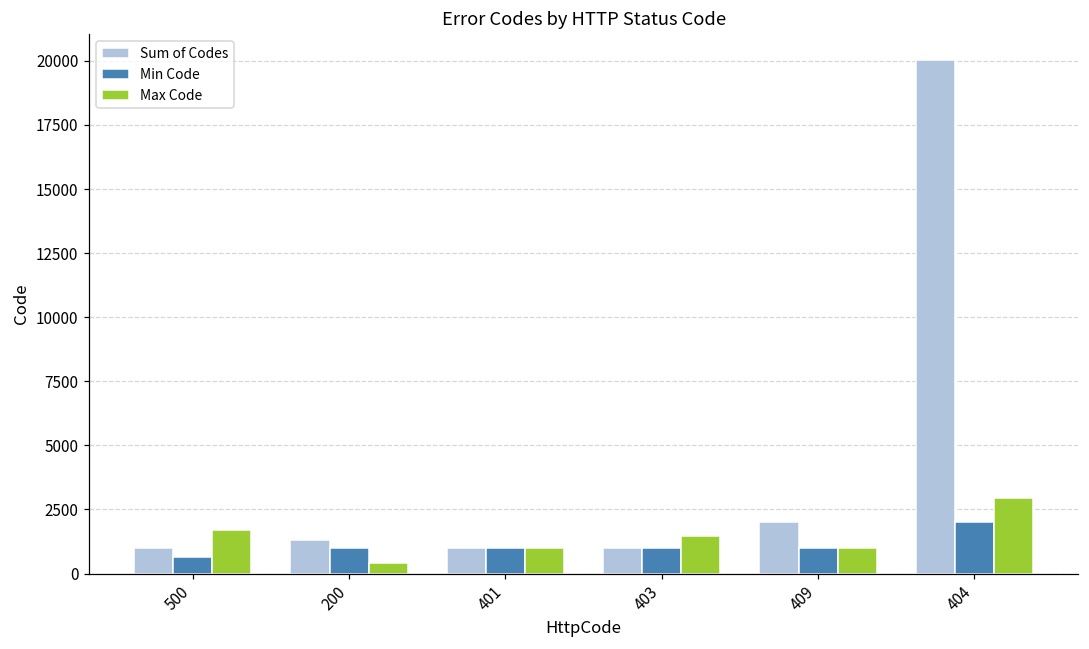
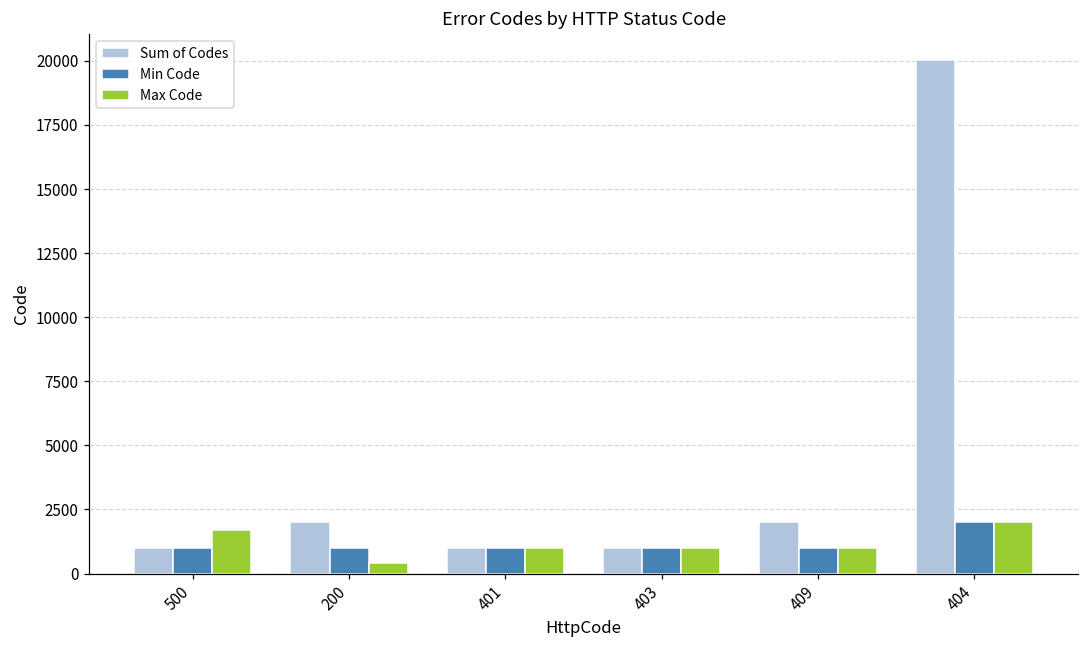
  {
    "Sum of Codes": {
      "500": 1000,
-     "200": 1300,
+     "200": 2000,
      "401": 1000,
      "403": 1000,
      "409": 2000,
      "404": 20000
    },
    "Min Code": {
-     "500": 600,
+     "500": 1000,
      "200": 1000,
      "401": 1000,
      "403": 1000,
      "409": 1000,
      "404": 2000
    },
    "Max Code": {
      "500": 1700,
      "200": 400,
      "401": 1000,
-     "403": 1500,
+     "403": 1000,
      "409": 1000,
-     "404": 2900
+     "404": 2000
    }
  }
